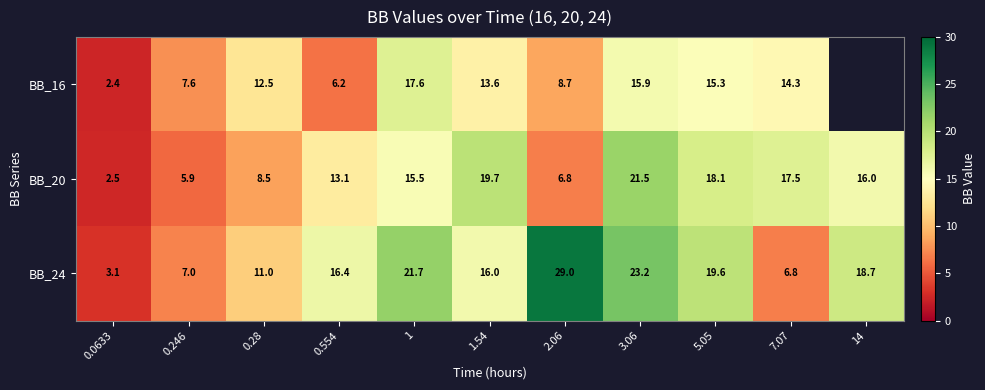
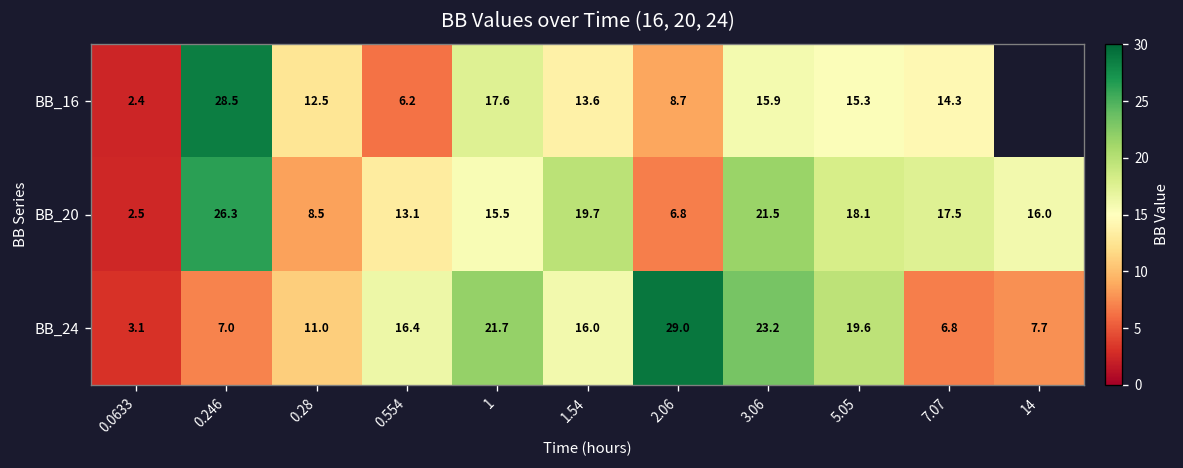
  {
    "BB_16": {
      "0.0633": 2.4,
-     "0.246": 7.6,
+     "0.246": 28.5,
      "0.28": 12.5,
      "0.554": 6.2,
      "1": 17.6,
      "1.54": 13.6,
      "2.06": 8.7,
      "3.06": 15.9,
      "5.05": 15.3,
      "7.07": 14.3
    },
    "BB_20": {
      "0.0633": 2.5,
-     "0.246": 5.9,
+     "0.246": 26.3,
      "0.28": 8.5,
      "0.554": 13.1,
      "1": 15.5,
      "1.54": 19.7,
      "2.06": 6.8,
      "3.06": 21.5,
      "5.05": 18.1,
      "7.07": 17.5,
      "14": 16.0
    },
    "BB_24": {
      "0.0633": 3.1,
      "0.246": 7.0,
      "0.28": 11.0,
      "0.554": 16.4,
      "1": 21.7,
      "1.54": 16.0,
      "2.06": 29.0,
      "3.06": 23.2,
      "5.05": 19.6,
      "7.07": 6.8,
-     "14": 18.7
+     "14": 7.7
    }
  }
